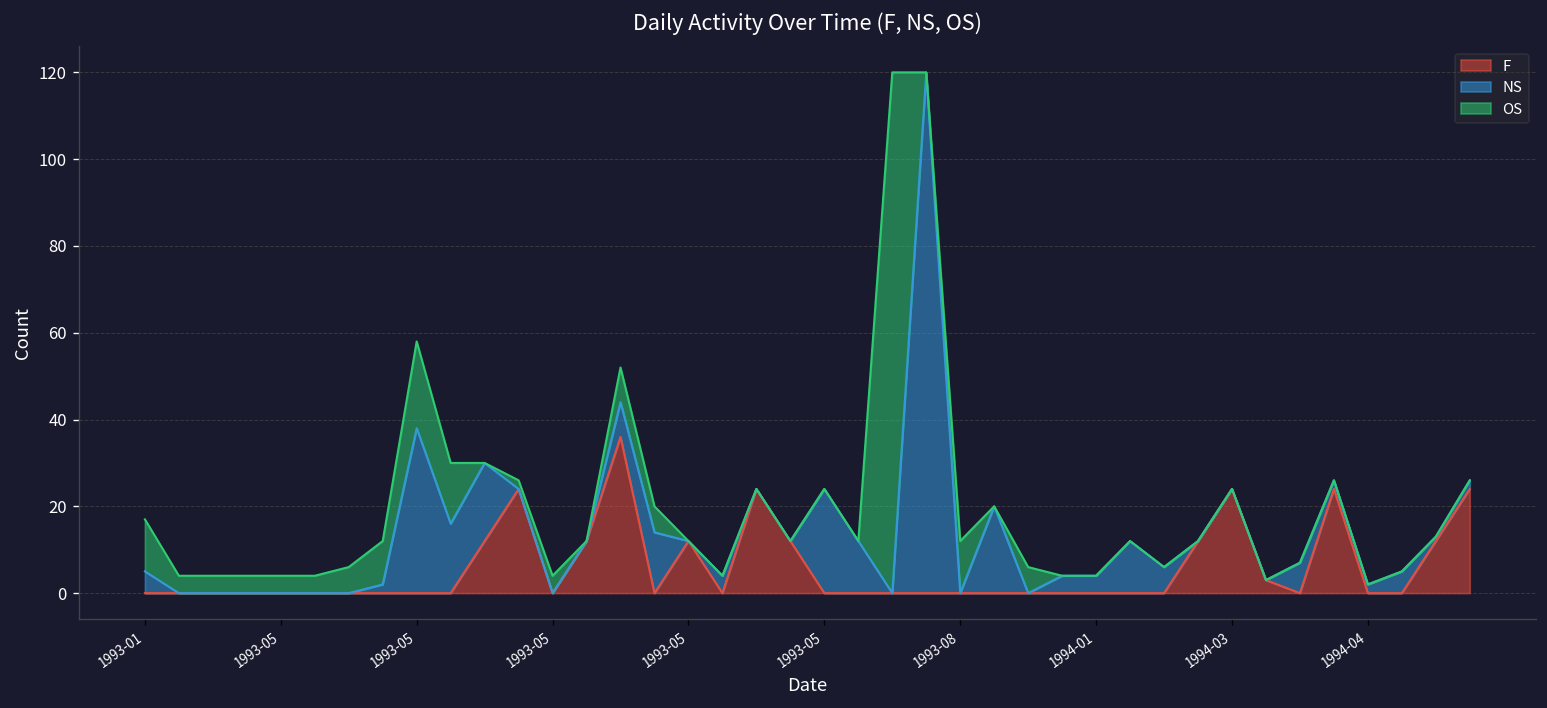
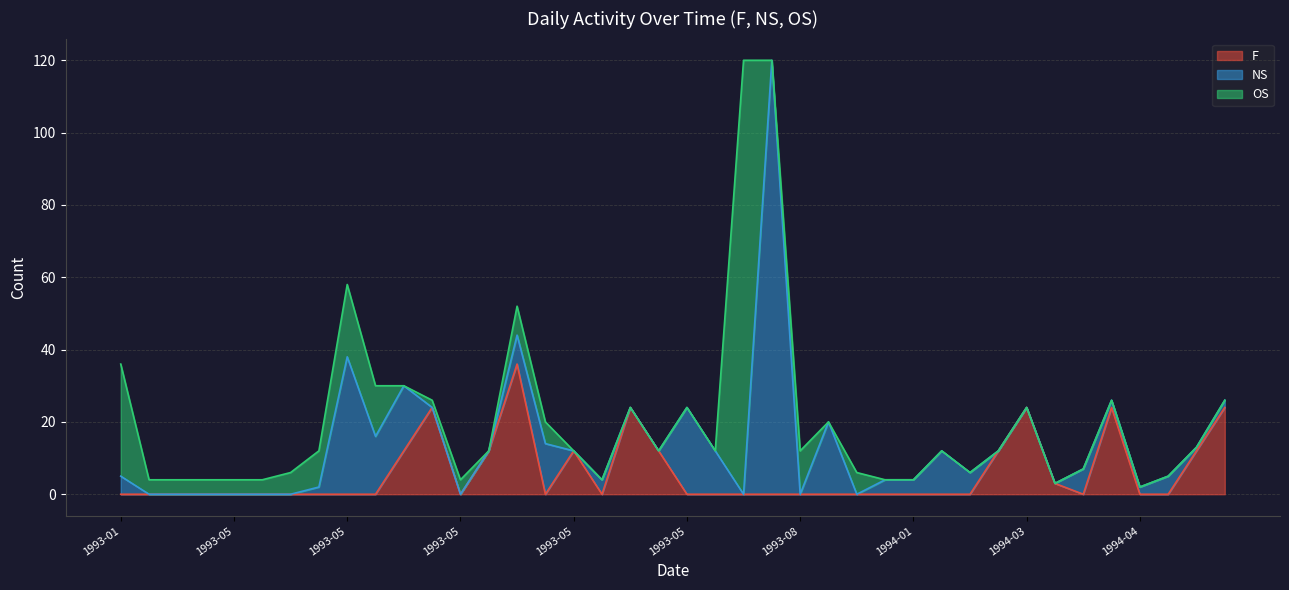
  {
    "F": {
      "1993-01": 0
    },
    "NS": {
      "1993-01": 5
    },
    "OS": {
-     "1993-01": 12
+     "1993-01": 31
    }
  }
